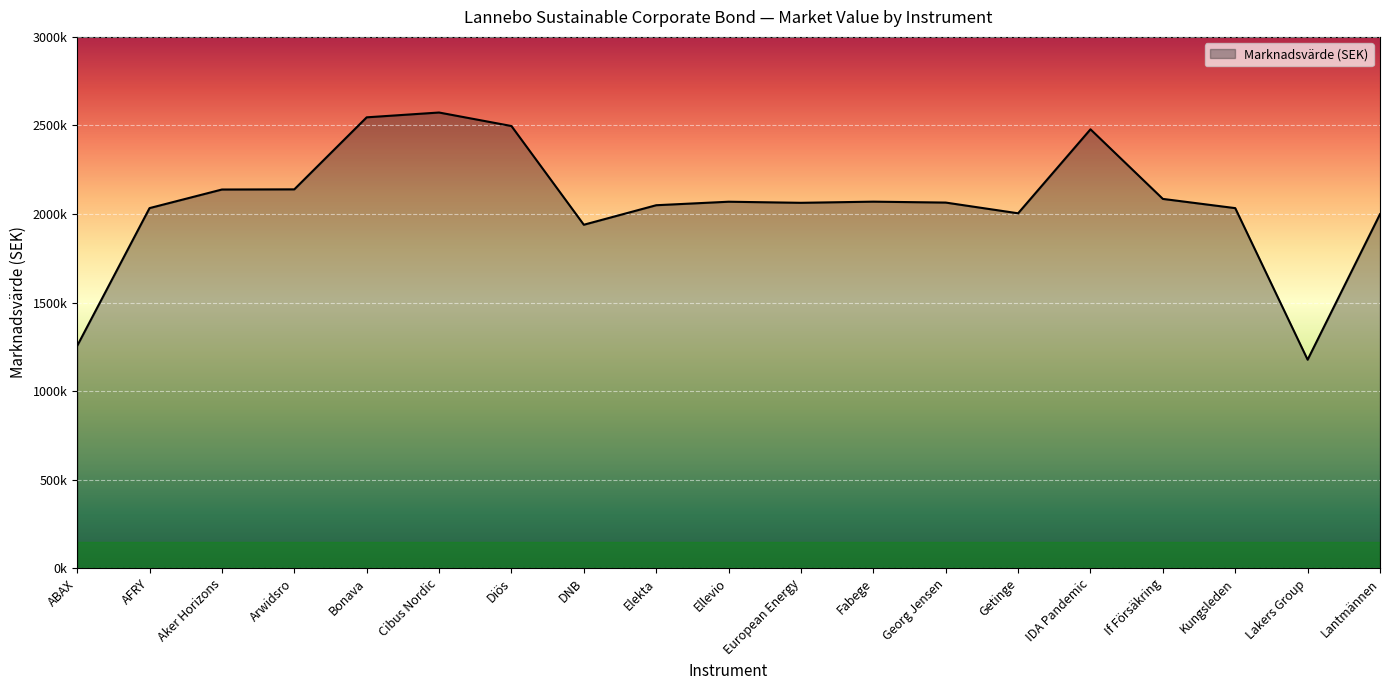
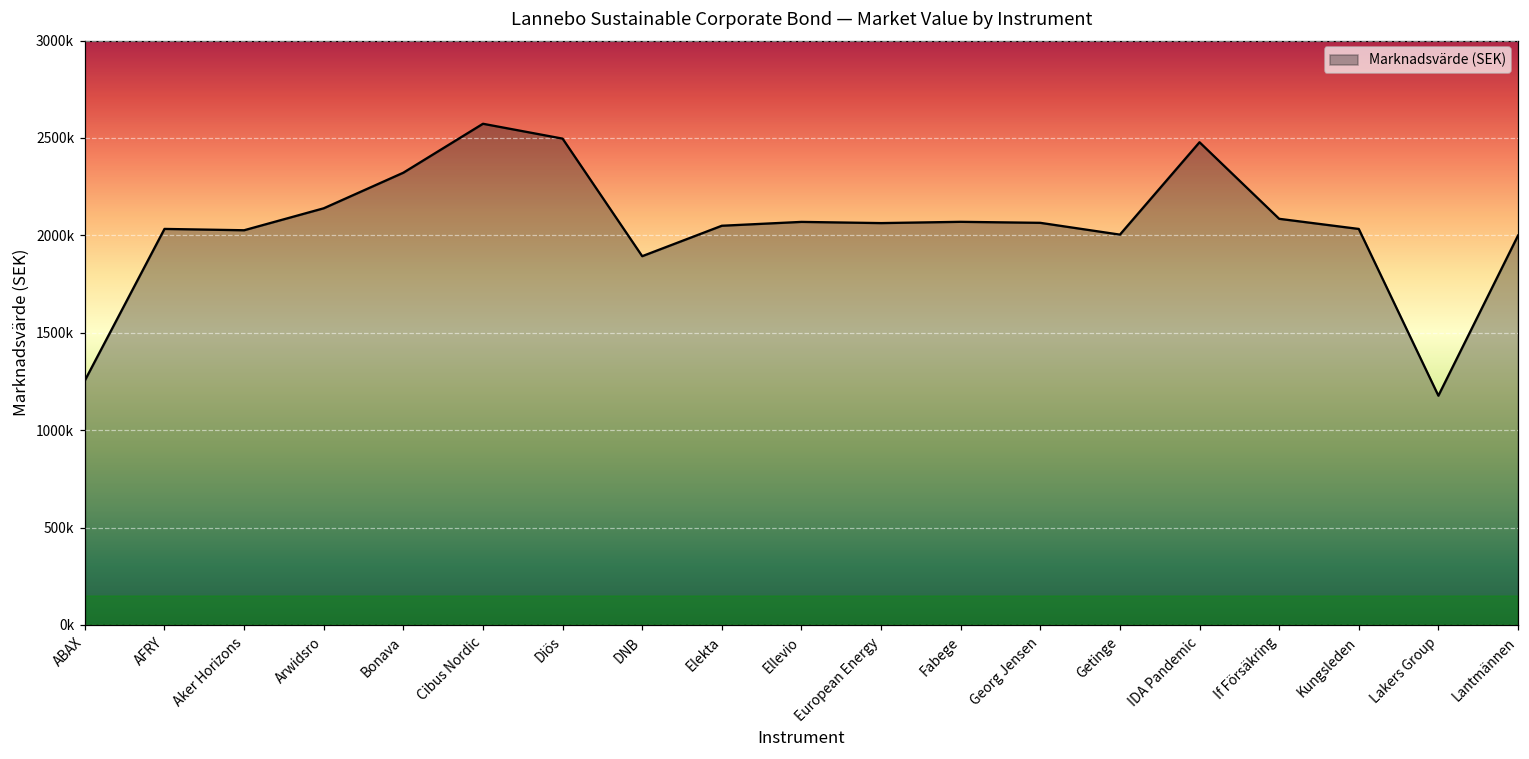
  {
    "ABAX": 1260000,
    "AFRY": 2030000,
-   "Aker Horizons": 2140000,
+   "Aker Horizons": 2030000,
    "Arwidsro": 2140000,
-   "Bonava": 2550000,
+   "Bonava": 2320000,
    "Cibus Nordic": 2570000,
    "Diös": 2500000,
-   "DNB": 1940000,
+   "DNB": 1890000,
    "Elekta": 2050000,
    "Ellevio": 2070000,
    "European Energy": 2060000,
    "Fabege": 2070000,
    "Georg Jensen": 2060000,
    "Getinge": 2000000,
    "IDA Pandemic": 2480000,
    "If Försäkring": 2090000,
    "Kungsleden": 2030000,
    "Lakers Group": 1180000,
    "Lantmännen": 2000000
  }
